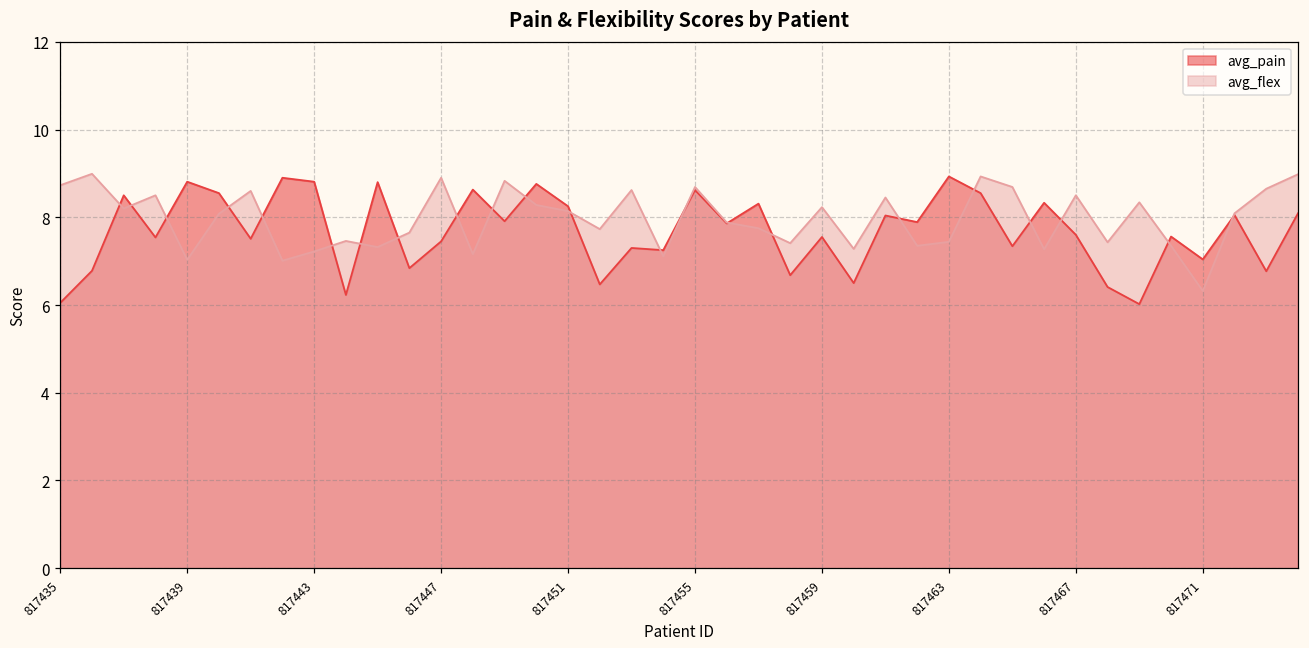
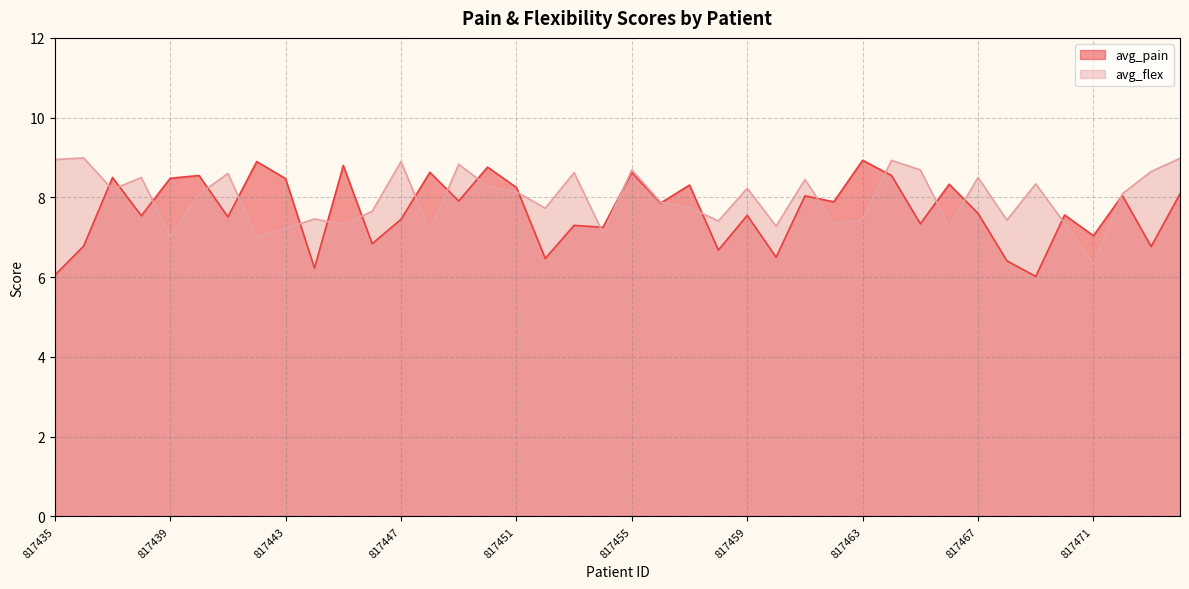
  {
    "avg_pain": {
      "817435": 6.1,
-     "817439": 8.8,
-     "817443": 8.8,
+     "817439": 8.5,
+     "817443": 8.5,
      "817447": 7.5,
      "817451": 8.3,
      "817455": 8.6,
      "817459": 7.6,
      "817463": 8.9,
      "817467": 7.6,
      "817471": 7.0
    },
    "avg_flex": {
-     "817435": 8.7,
+     "817435": 9.0,
      "817439": 7.0,
      "817443": 7.2,
      "817447": 8.9,
      "817451": 8.1,
      "817455": 8.7,
      "817459": 8.2,
      "817463": 7.4,
      "817467": 8.5,
      "817471": 6.3
    }
  }
